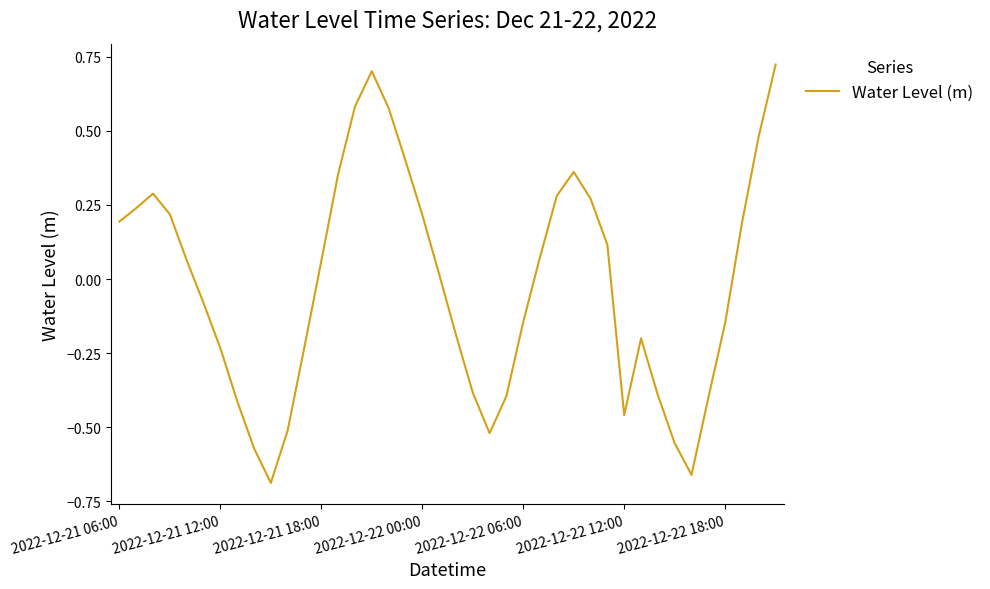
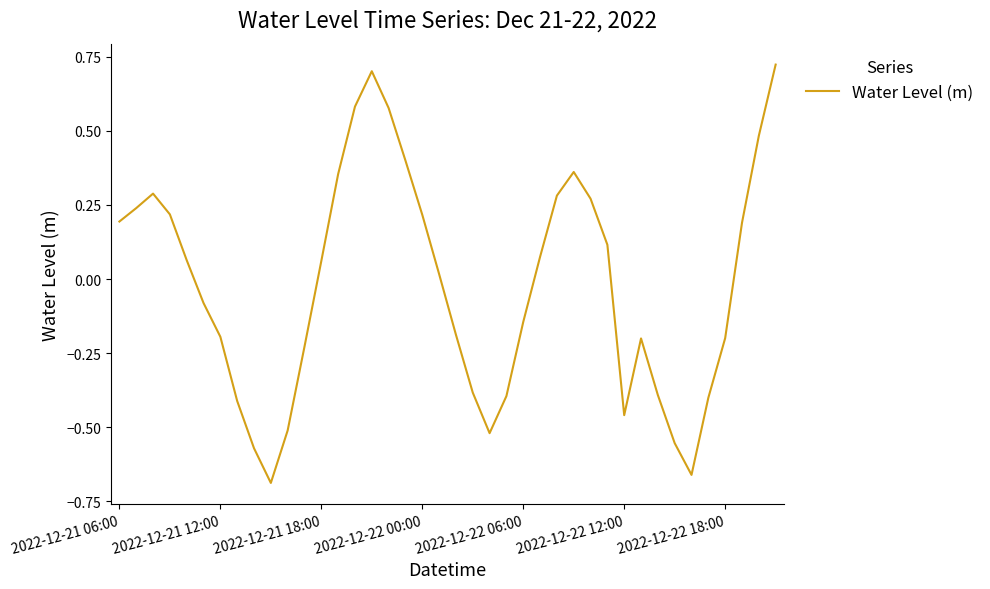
  {
    "2022-12-21 06:00": 0.19,
-   "2022-12-21 12:00": -0.23,
+   "2022-12-21 12:00": -0.19,
    "2022-12-21 18:00": 0.06,
    "2022-12-22 00:00": 0.22,
    "2022-12-22 06:00": -0.14,
    "2022-12-22 12:00": -0.46,
-   "2022-12-22 18:00": -0.15
+   "2022-12-22 18:00": -0.20
  }
